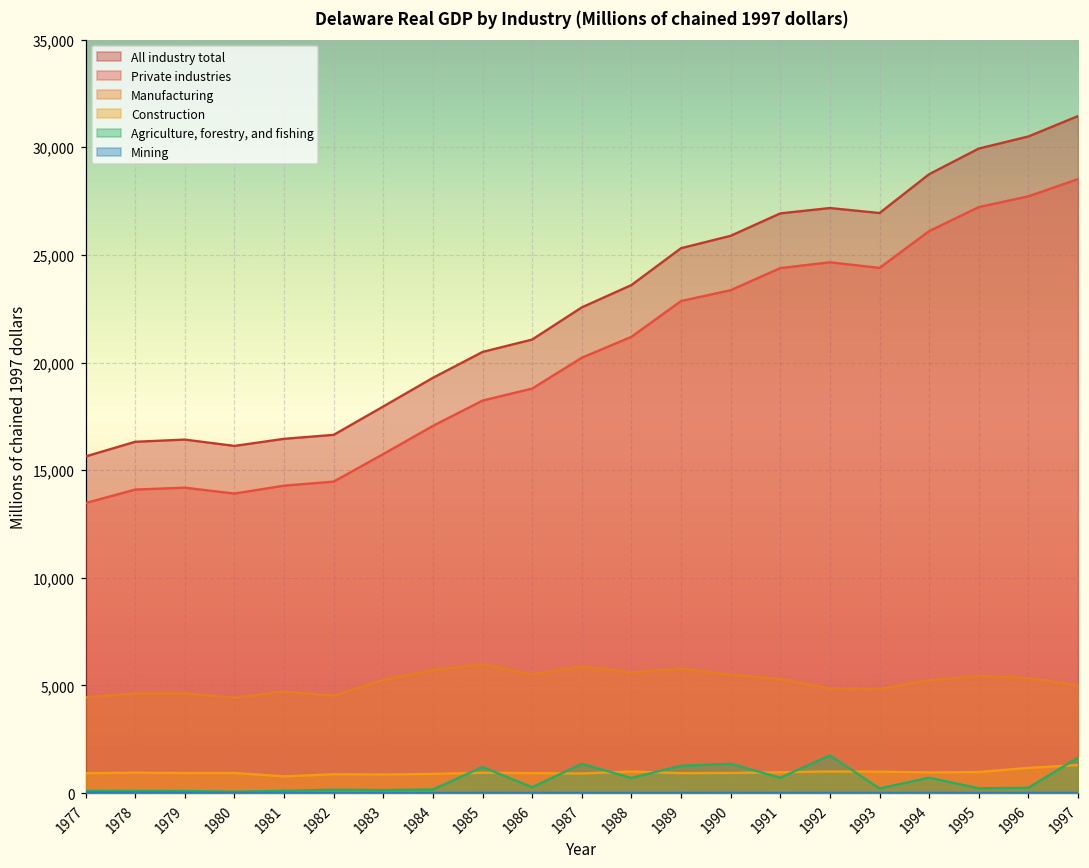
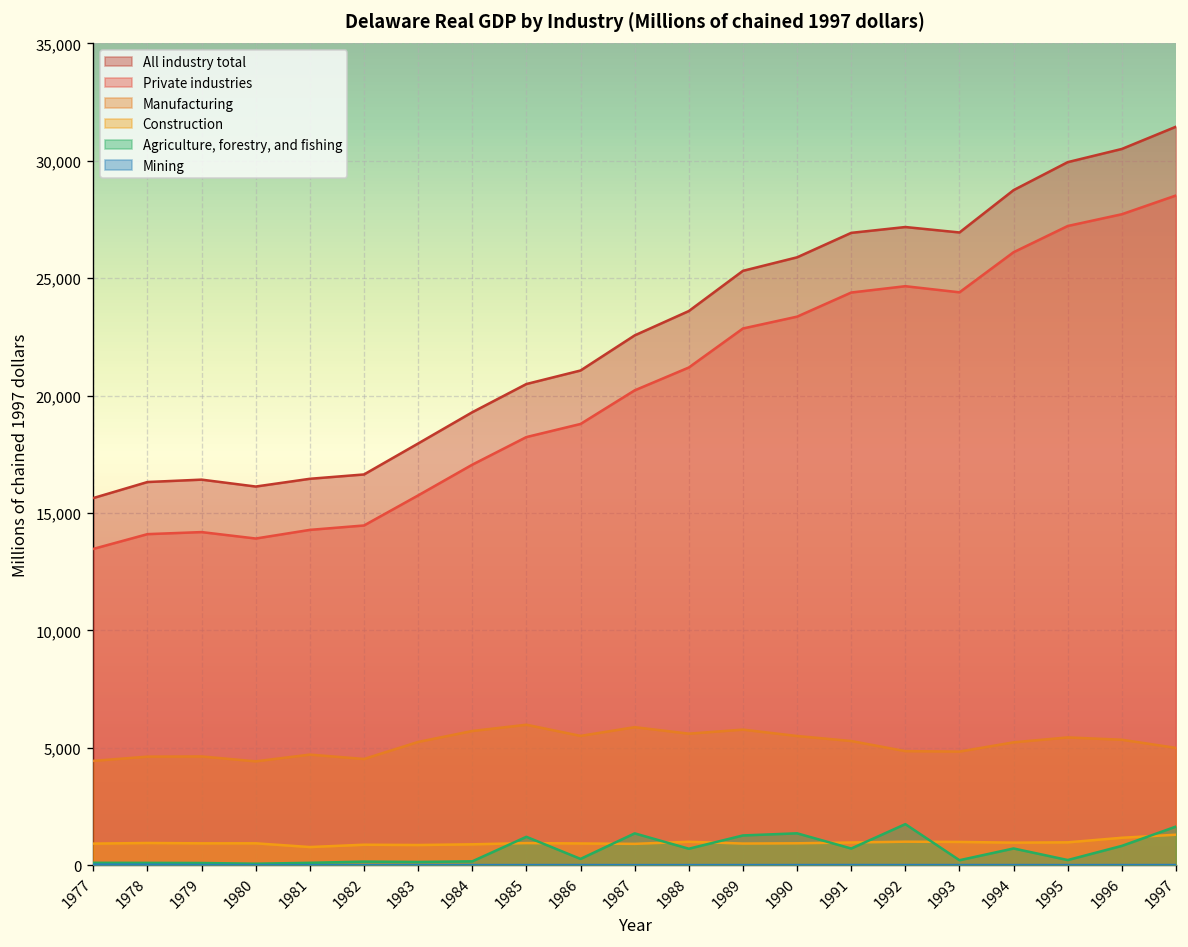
  {
    "Agriculture, forestry, and fishing": {
      "1982": "200",
      "1983": "100",
      "1984": "200",
      "1985": "1,200",
      "1986": "300",
      "1987": "1,400",
      "1988": "700",
      "1989": "1,300",
      "1990": "1,400",
      "1991": "700",
      "1992": "1,700",
      "1993": "200",
      "1994": "700",
      "1995": "200",
-     "1996": "200",
+     "1996": "800",
      "1997": "1,600"
    },
    "Mining": {
      "1982": "0",
      "1983": "0",
      "1984": "0",
      "1985": "0",
      "1986": "0",
      "1987": "0",
      "1988": "0",
      "1989": "0",
      "1990": "0",
      "1991": "0",
      "1992": "0",
      "1993": "0",
      "1994": "0",
      "1995": "0",
      "1996": "0",
      "1997": "0"
    }
  }
